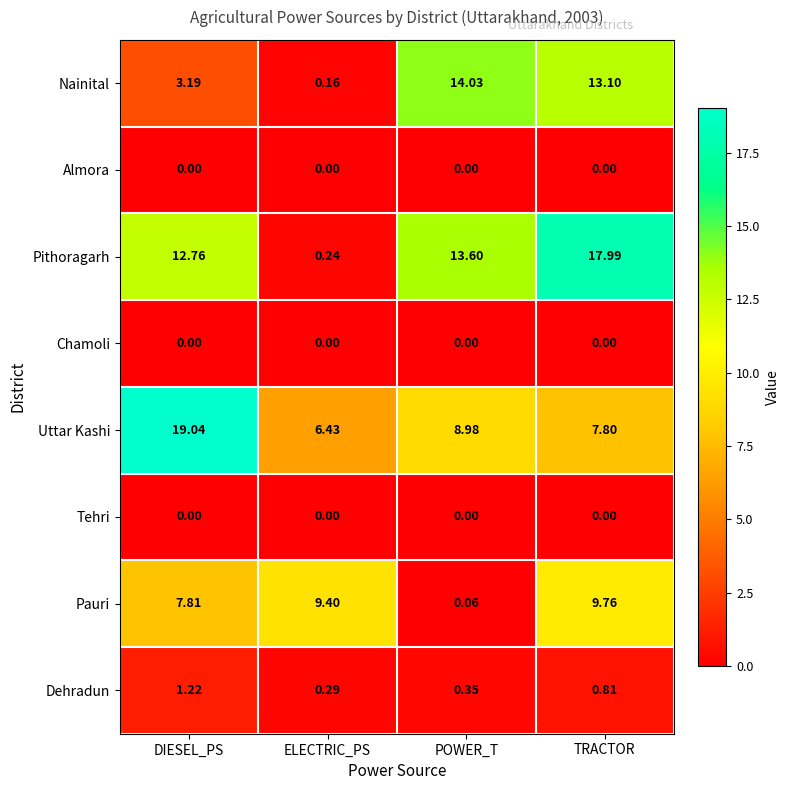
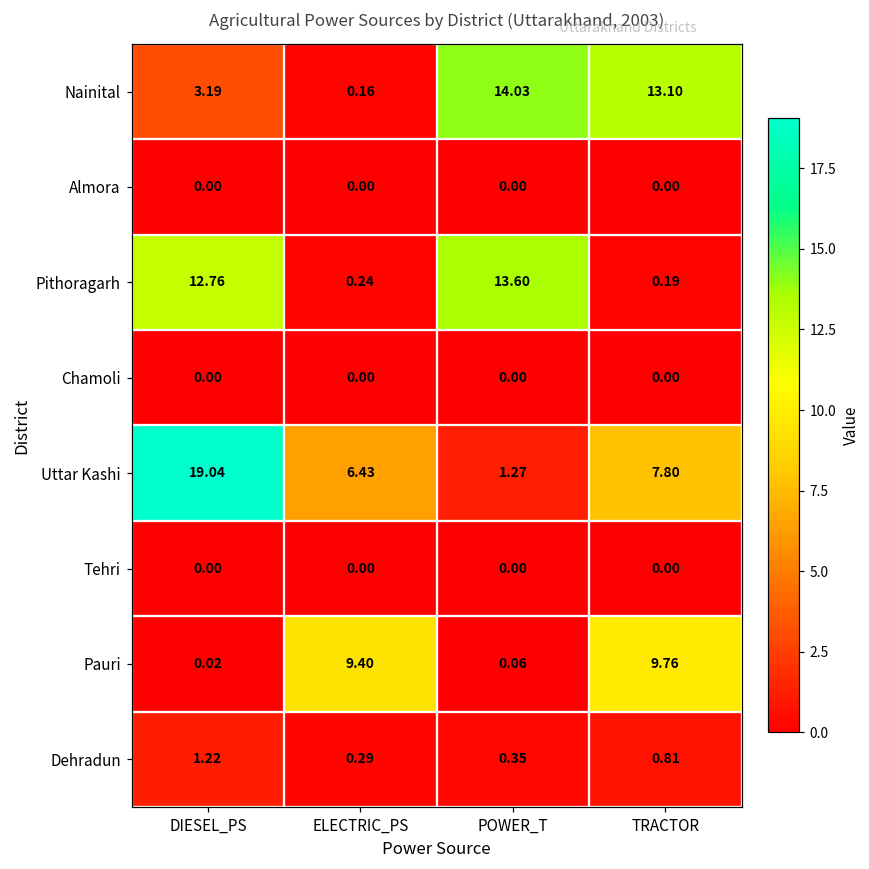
  {
    "Nainital": {
      "DIESEL_PS": 3.19,
      "ELECTRIC_PS": 0.16,
      "POWER_T": 14.03,
      "TRACTOR": 13.10
    },
    "Almora": {
      "DIESEL_PS": 0.00,
      "ELECTRIC_PS": 0.00,
      "POWER_T": 0.00,
      "TRACTOR": 0.00
    },
    "Pithoragarh": {
      "DIESEL_PS": 12.76,
      "ELECTRIC_PS": 0.24,
      "POWER_T": 13.60,
-     "TRACTOR": 17.99
+     "TRACTOR": 0.19
    },
    "Chamoli": {
      "DIESEL_PS": 0.00,
      "ELECTRIC_PS": 0.00,
      "POWER_T": 0.00,
      "TRACTOR": 0.00
    },
    "Uttar Kashi": {
      "DIESEL_PS": 19.04,
      "ELECTRIC_PS": 6.43,
-     "POWER_T": 8.98,
+     "POWER_T": 1.27,
      "TRACTOR": 7.80
    },
    "Tehri": {
      "DIESEL_PS": 0.00,
      "ELECTRIC_PS": 0.00,
      "POWER_T": 0.00,
      "TRACTOR": 0.00
    },
    "Pauri": {
-     "DIESEL_PS": 7.81,
+     "DIESEL_PS": 0.02,
      "ELECTRIC_PS": 9.40,
      "POWER_T": 0.06,
      "TRACTOR": 9.76
    },
    "Dehradun": {
      "DIESEL_PS": 1.22,
      "ELECTRIC_PS": 0.29,
      "POWER_T": 0.35,
      "TRACTOR": 0.81
    }
  }
